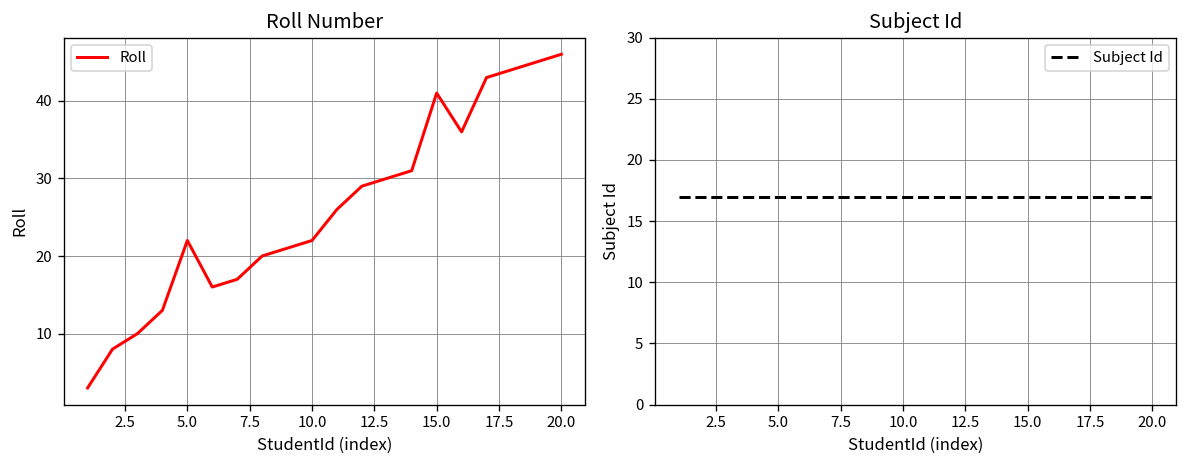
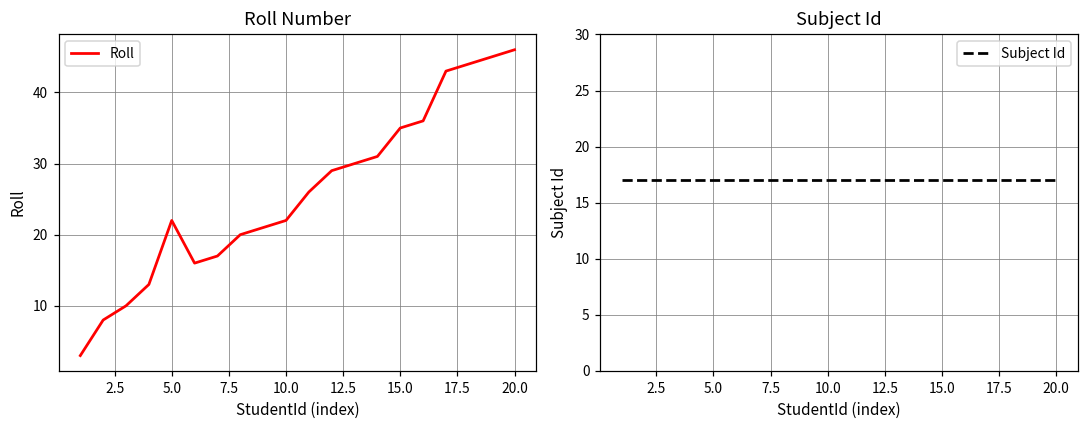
  {
    "Roll Number": {
      "5.0": 22,
      "10.0": 22,
-     "15.0": 41,
+     "15.0": 35,
      "20.0": 46
    },
    "Subject Id": {
      "5.0": 17.0,
      "10.0": 17.0,
      "15.0": 17.0,
      "20.0": 17.0
    }
  }
